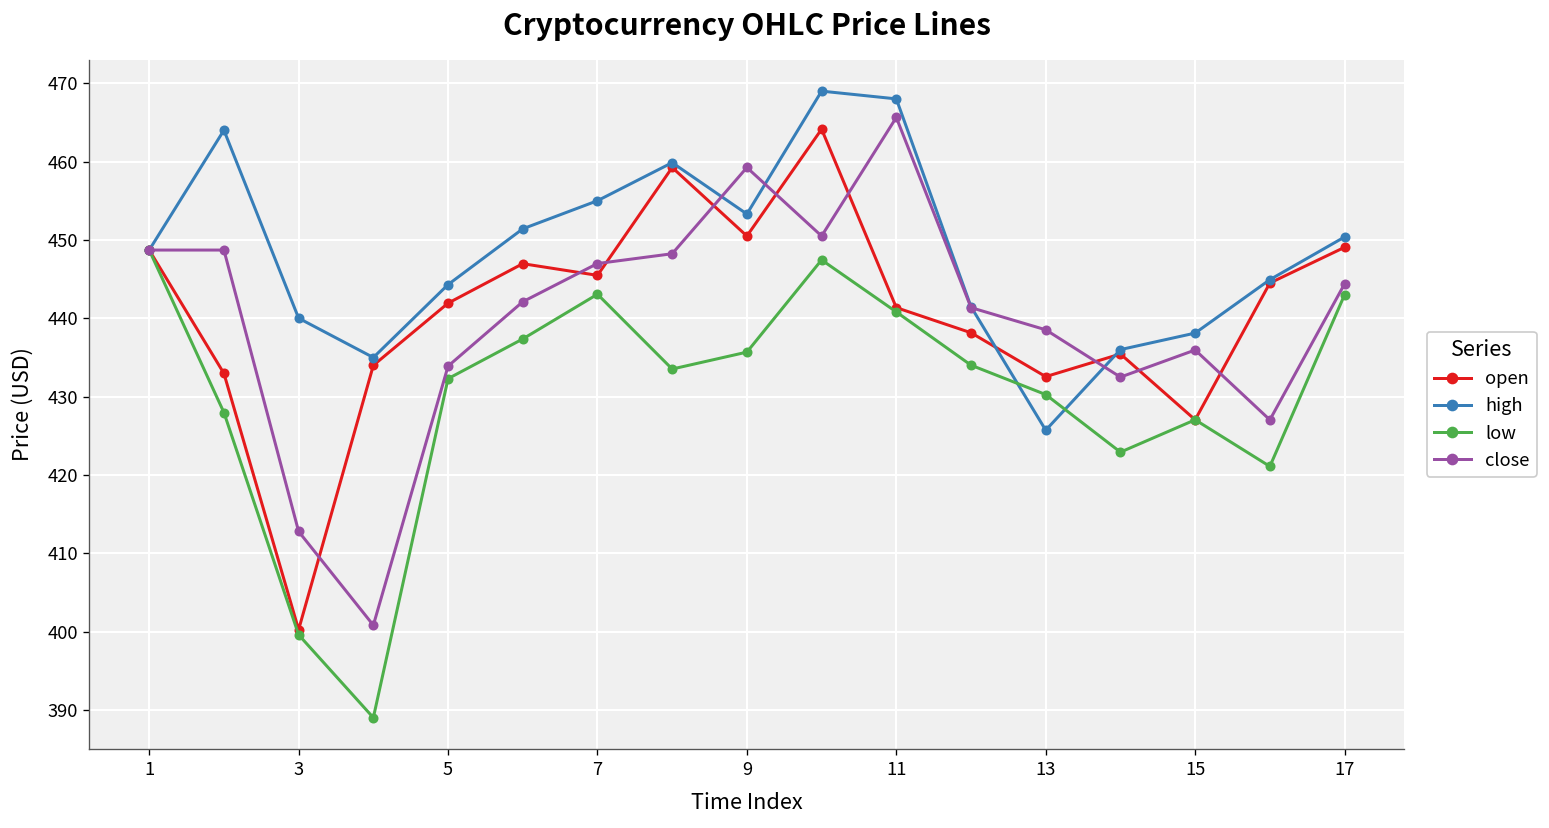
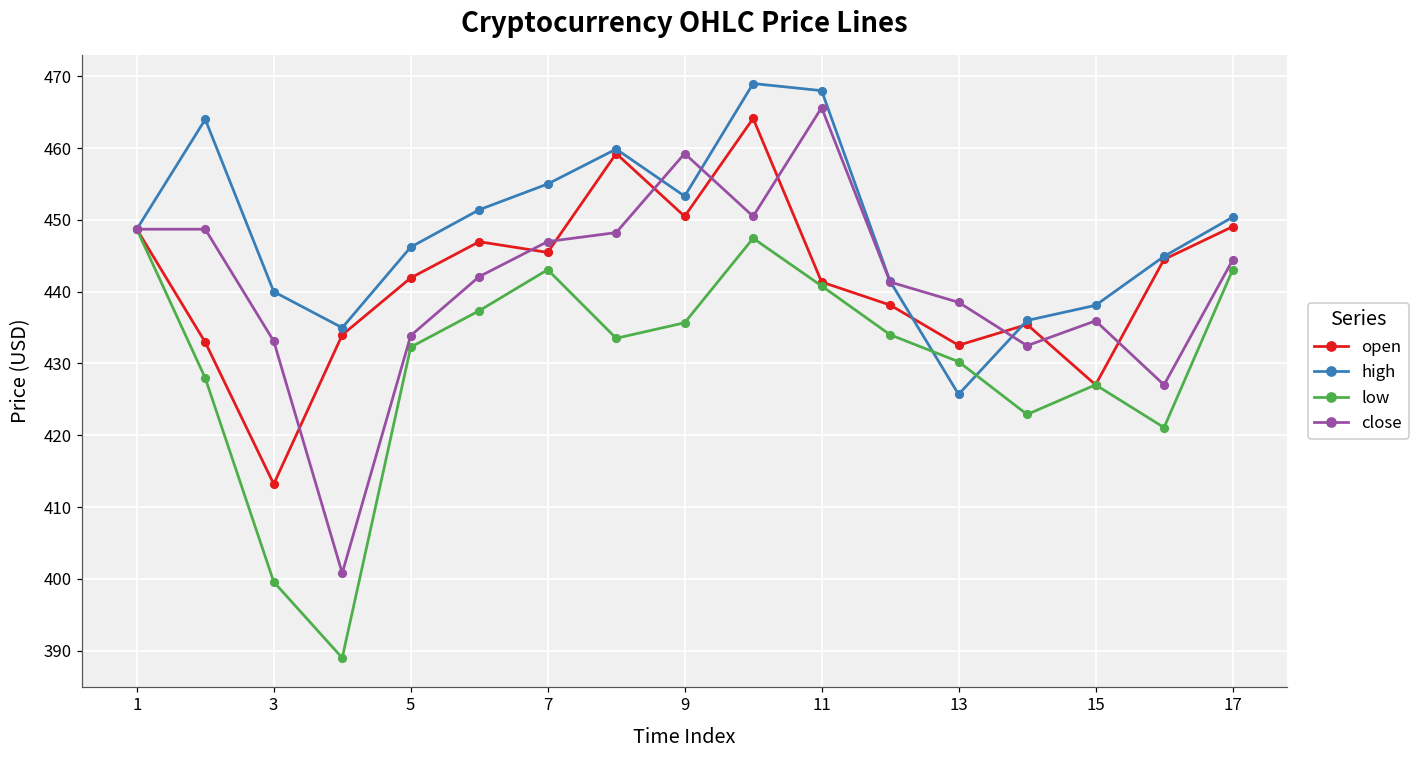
  {
    "open": {
-     "3": 400,
+     "3": 413,
      "5": 442,
      "7": 445,
      "9": 450,
      "11": 441,
      "13": 433,
      "17": 449
    },
    "high": {
      "3": 440,
-     "5": 444,
+     "5": 446,
      "7": 455,
      "9": 453,
      "11": 468,
      "13": 426,
      "15": 438,
      "17": 450
    },
    "low": {
      "3": 400,
      "5": 432,
      "7": 443,
      "9": 436,
      "11": 441,
      "13": 430,
      "17": 443
    },
    "close": {
-     "3": 413,
+     "3": 433,
      "5": 434,
      "7": 447,
      "9": 459,
      "11": 466,
      "13": 439,
      "15": 436,
      "17": 444
    }
  }
